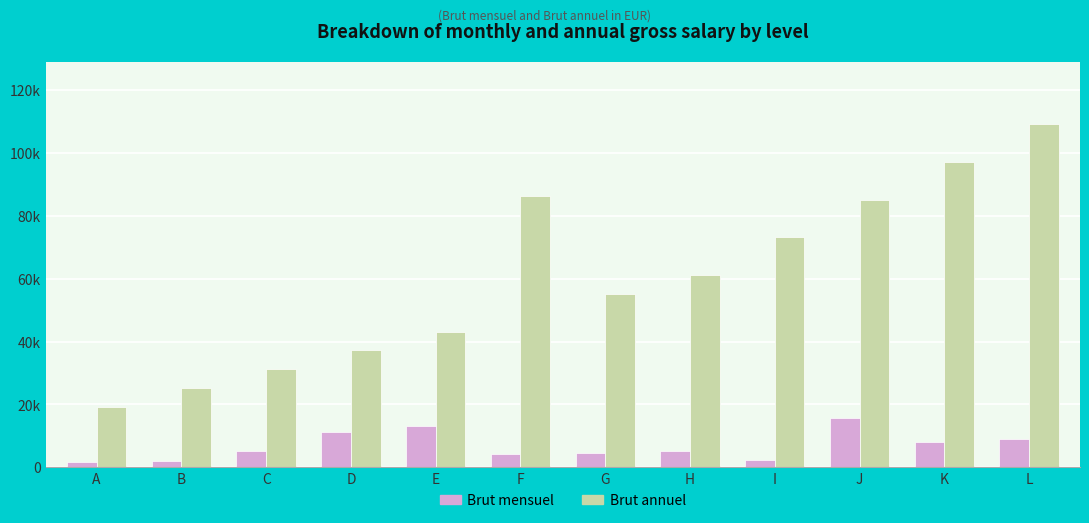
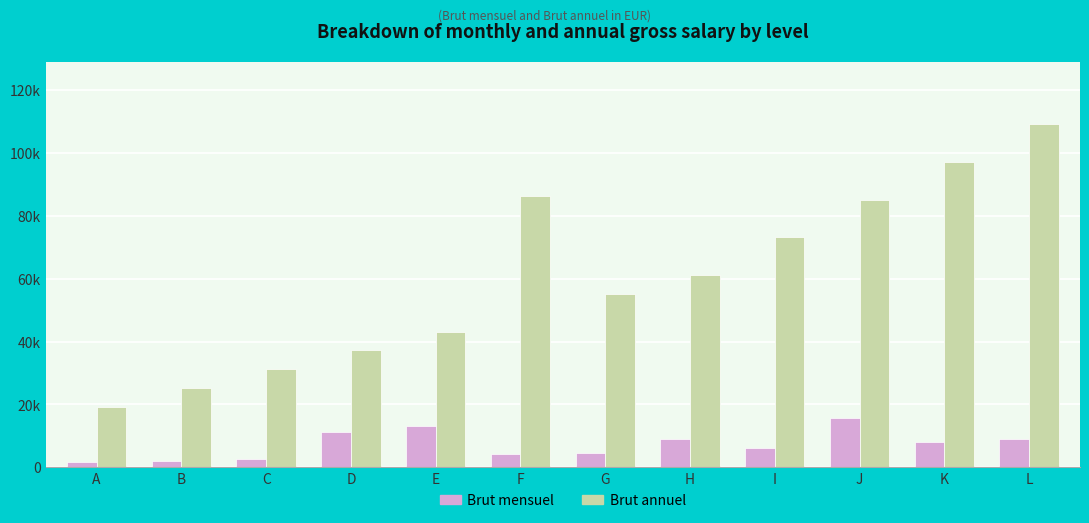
  {
    "Brut mensuel": {
      "A": 2000,
      "B": 2000,
-     "C": 5000,
+     "C": 3000,
      "D": 11000,
      "E": 13000,
      "F": 4000,
      "G": 5000,
-     "H": 5000,
-     "I": 2000,
+     "H": 9000,
+     "I": 6000,
      "J": 16000,
      "K": 8000,
      "L": 9000
    },
    "Brut annuel": {
      "A": 19000,
      "B": 25000,
      "C": 31000,
      "D": 37000,
      "E": 43000,
      "F": 86000,
      "G": 55000,
      "H": 61000,
      "I": 73000,
      "J": 85000,
      "K": 97000,
      "L": 109000
    }
  }
